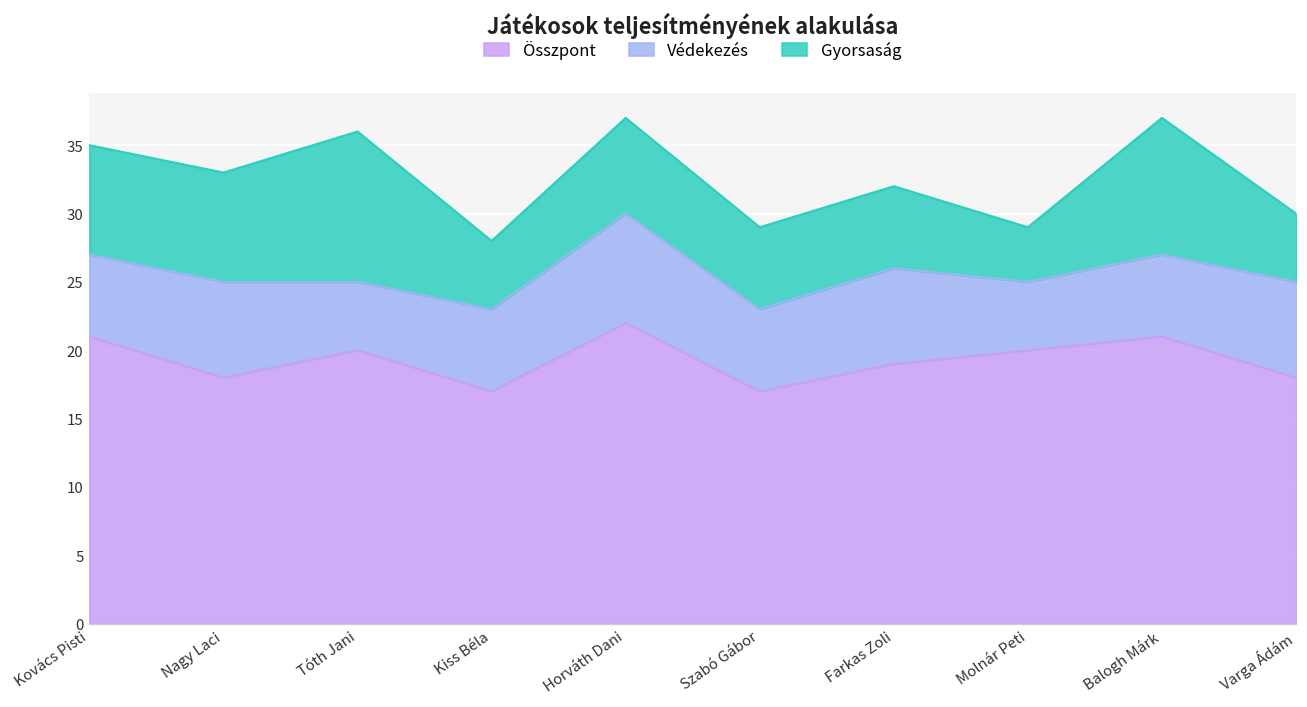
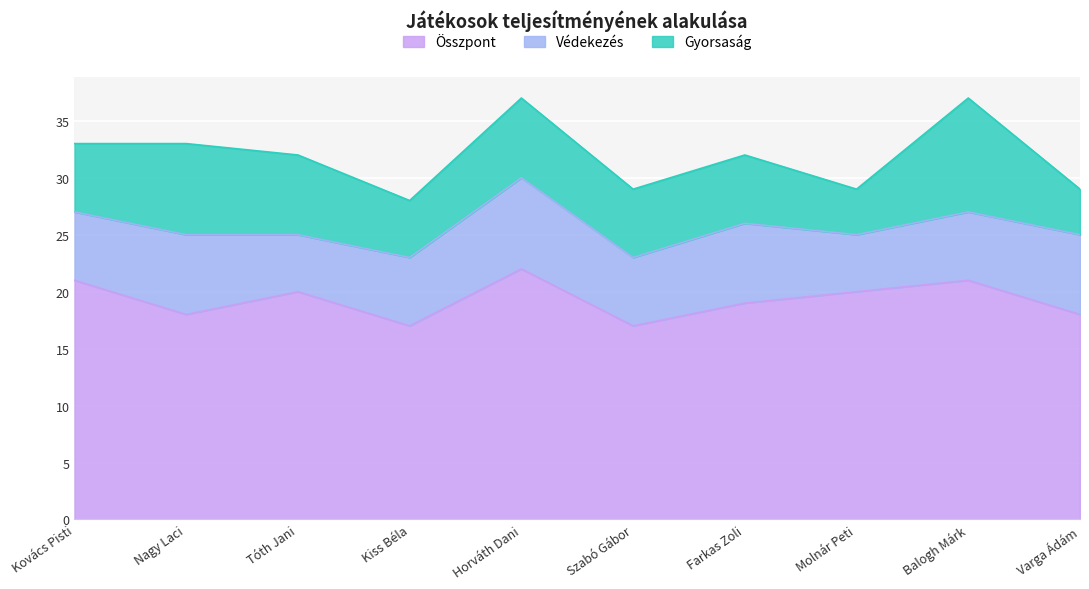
  {
    "Gyorsaság": {
-     "Kovács Pisti": 8,
+     "Kovács Pisti": 6,
      "Nagy Laci": 8,
-     "Tóth Jani": 11,
+     "Tóth Jani": 7,
      "Kiss Béla": 5,
      "Horváth Dani": 7,
      "Szabó Gábor": 6,
      "Farkas Zoli": 6,
      "Molnár Peti": 4,
      "Balogh Márk": 10,
-     "Varga Ádám": 5
+     "Varga Ádám": 4
    }
  }
